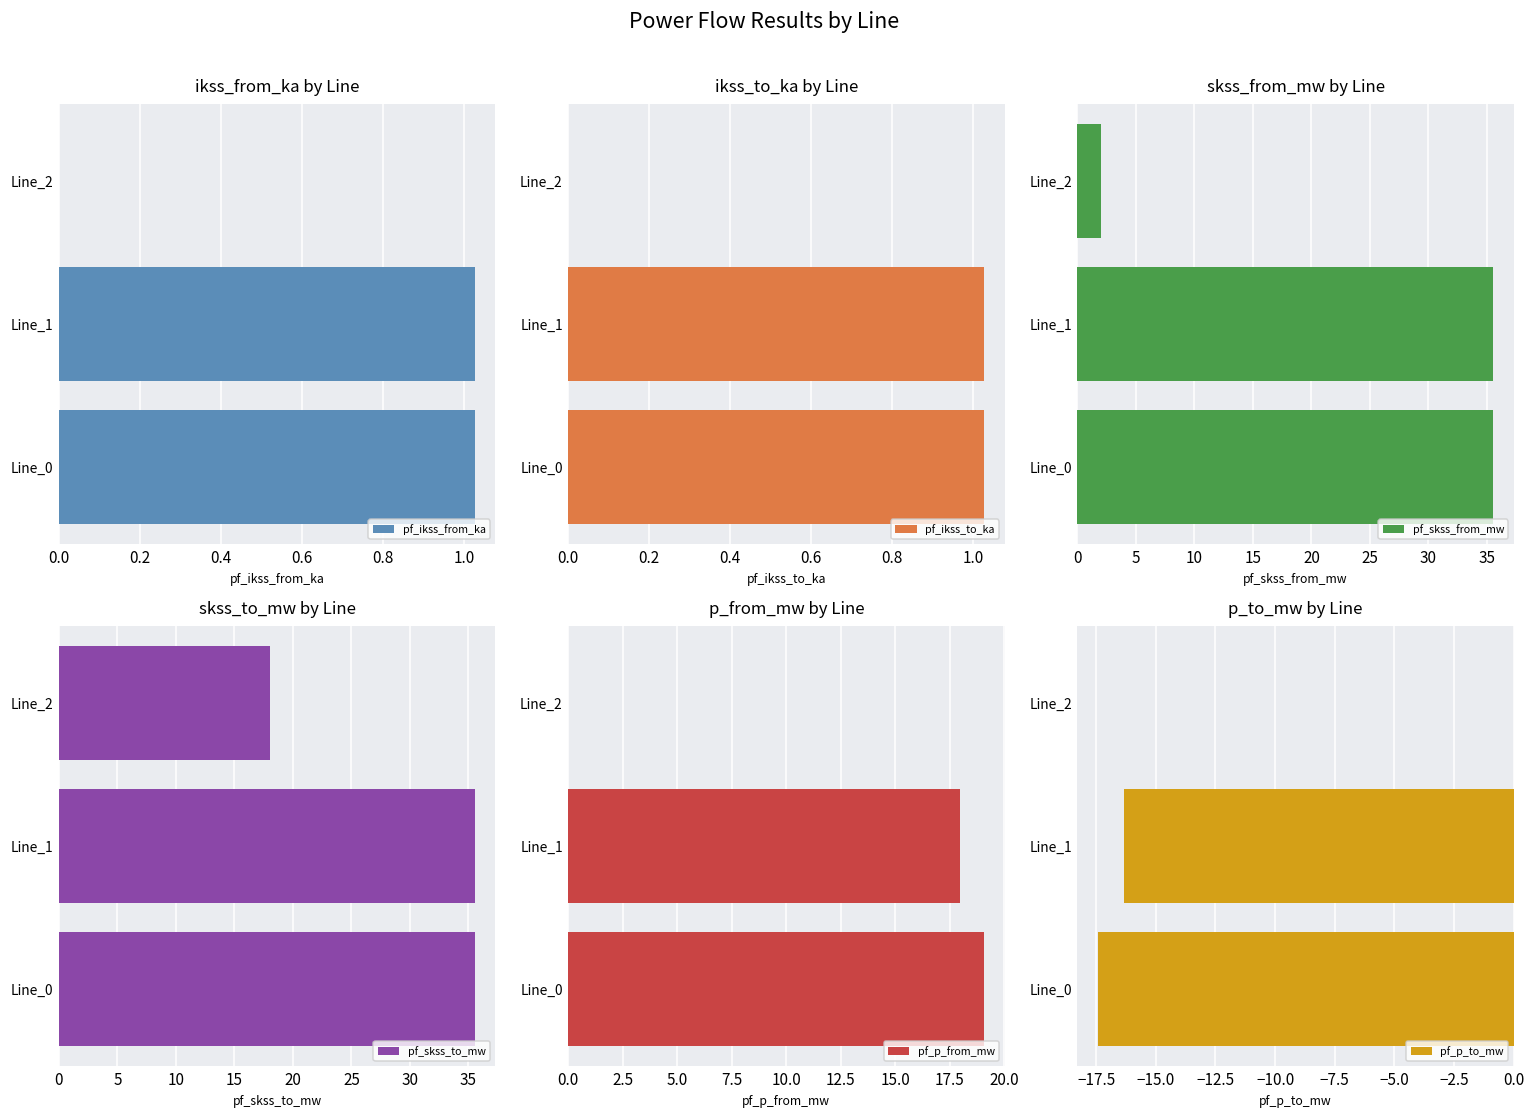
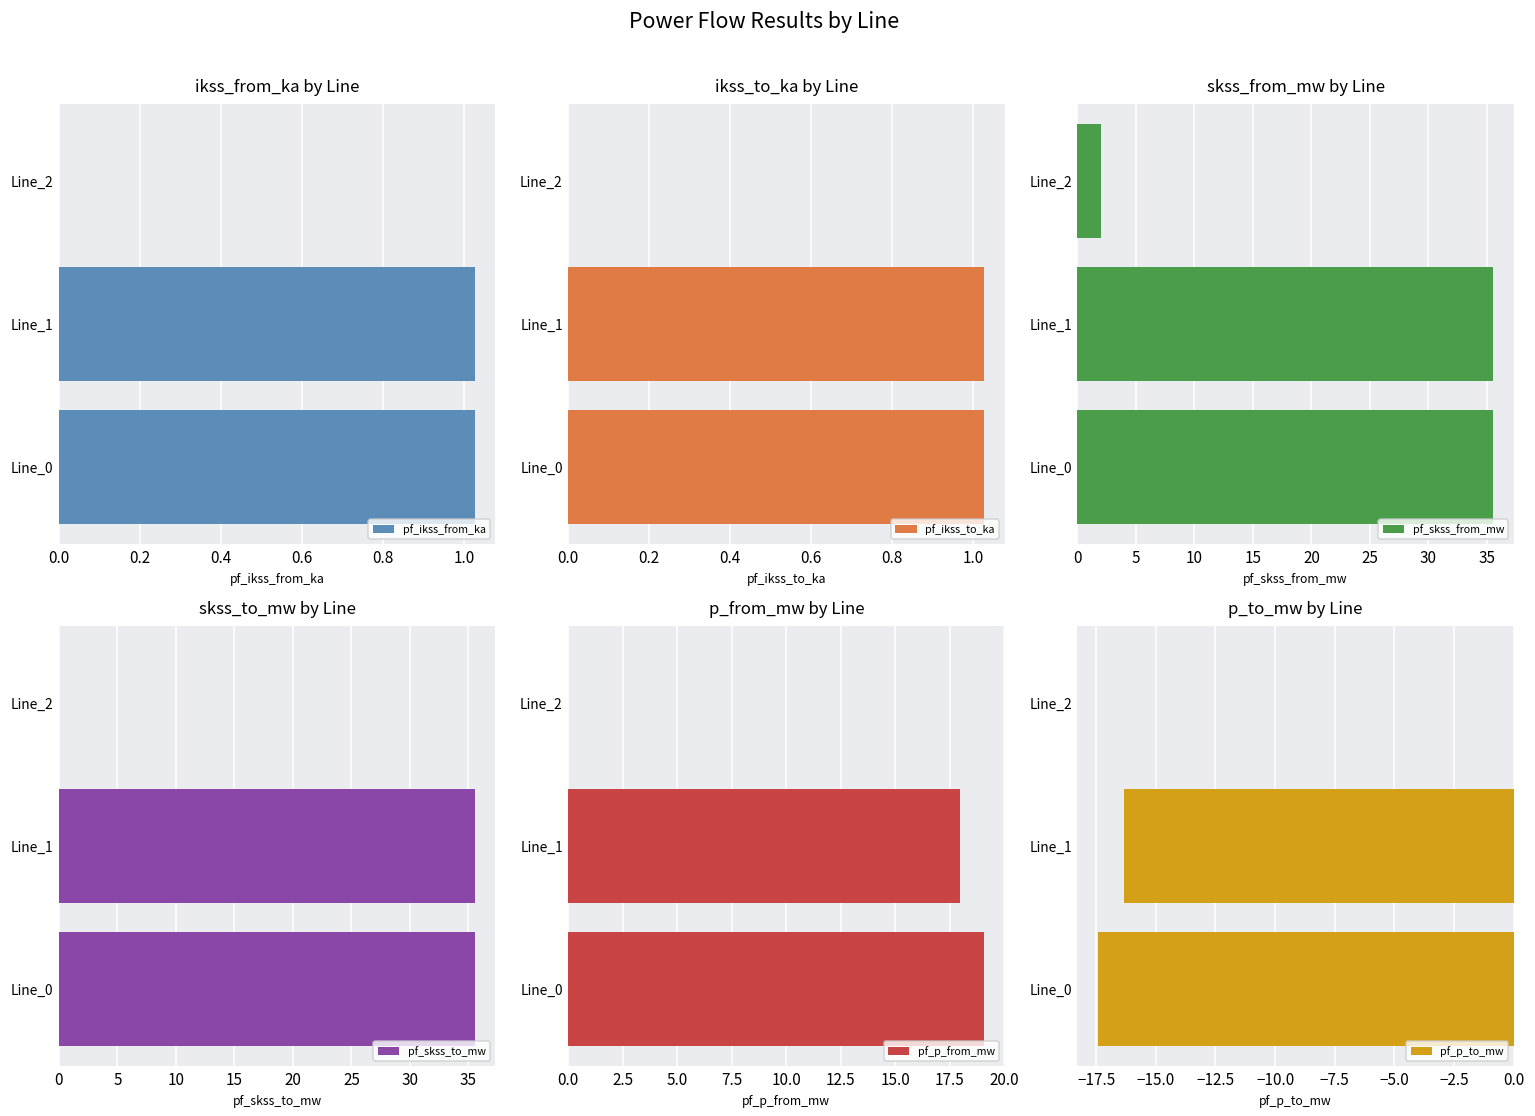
  {
    "ikss_from_ka by Line": {
      "Line_2": 0.00,
      "Line_1": 1.03,
      "Line_0": 1.03
    },
    "ikss_to_ka by Line": {
      "Line_2": 0.00,
      "Line_1": 1.03,
      "Line_0": 1.03
    },
    "skss_from_mw by Line": {
      "Line_2": 2.0,
      "Line_1": 35.5,
      "Line_0": 35.5
    },
    "skss_to_mw by Line": {
-     "Line_2": 18,
+     "Line_2": 0,
      "Line_1": 35.5,
      "Line_0": 35.5
    },
    "p_from_mw by Line": {
      "Line_2": 0.0,
      "Line_1": 18.0,
      "Line_0": 19.1
    },
    "p_to_mw by Line": {
      "Line_2": 0.0,
      "Line_1": -16.3,
      "Line_0": -17.4
    }
  }
